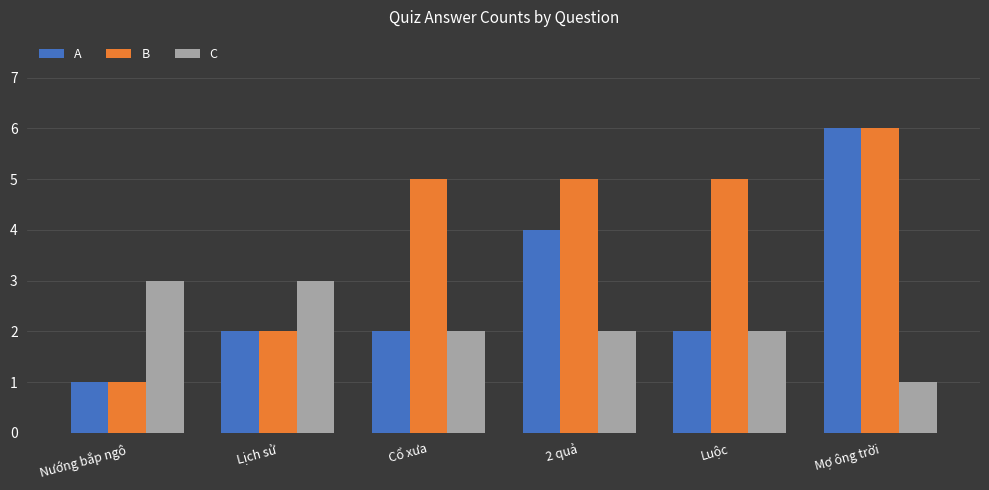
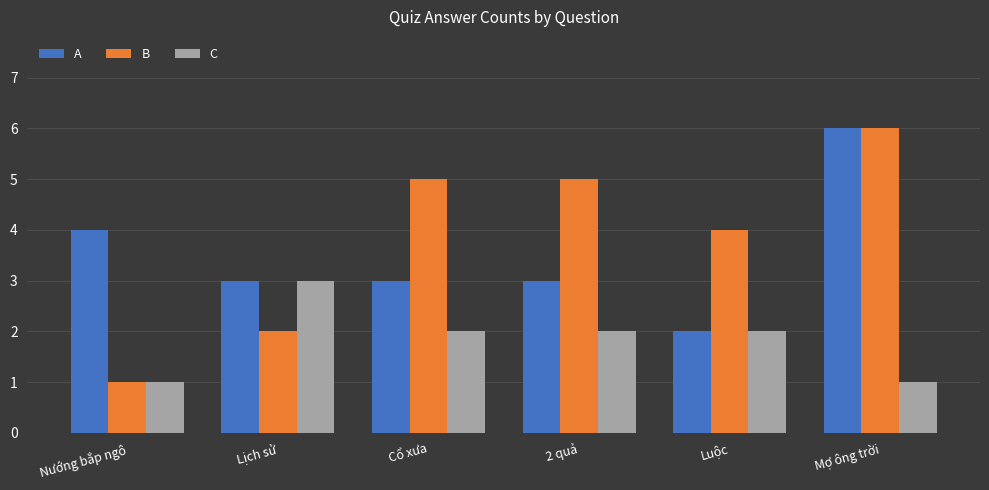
  {
    "A": {
-     "Nướng bắp ngô": 1,
-     "Lịch sử": 2,
-     "Cổ xưa": 2,
-     "2 quả": 4,
+     "Nướng bắp ngô": 4,
+     "Lịch sử": 3,
+     "Cổ xưa": 3,
+     "2 quả": 3,
      "Luộc": 2,
      "Mợ ông trời": 6
    },
    "B": {
      "Nướng bắp ngô": 1,
      "Lịch sử": 2,
      "Cổ xưa": 5,
      "2 quả": 5,
-     "Luộc": 5,
+     "Luộc": 4,
      "Mợ ông trời": 6
    },
    "C": {
-     "Nướng bắp ngô": 3,
+     "Nướng bắp ngô": 1,
      "Lịch sử": 3,
      "Cổ xưa": 2,
      "2 quả": 2,
      "Luộc": 2,
      "Mợ ông trời": 1
    }
  }
